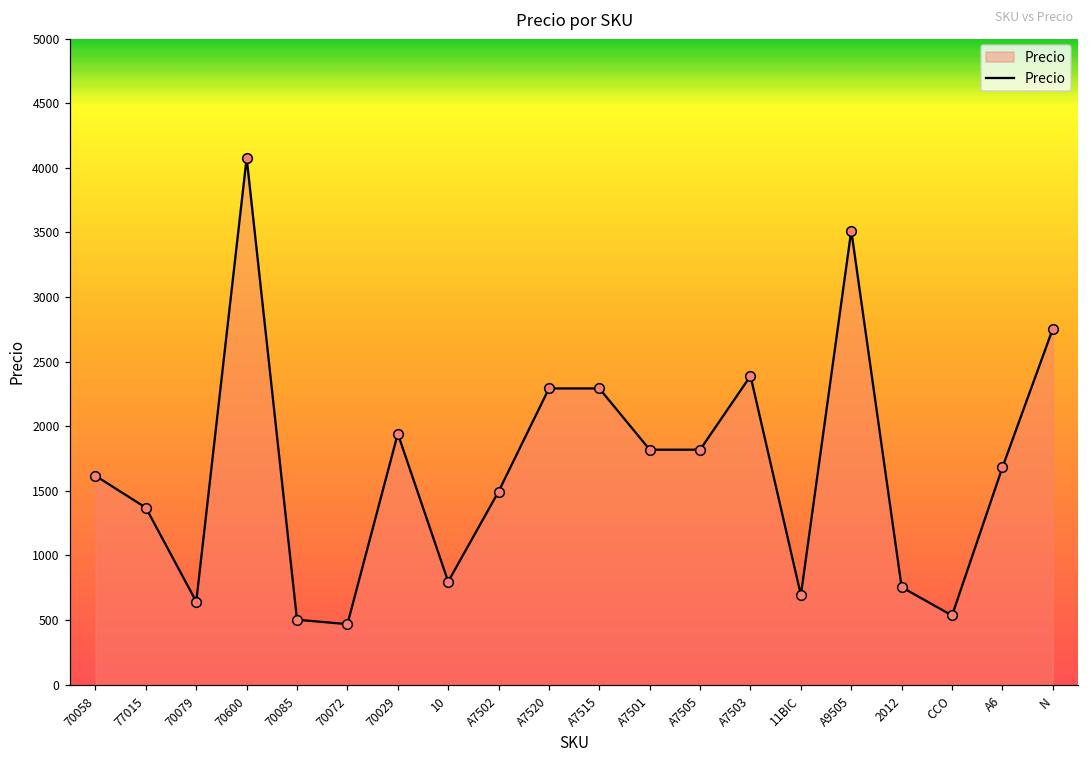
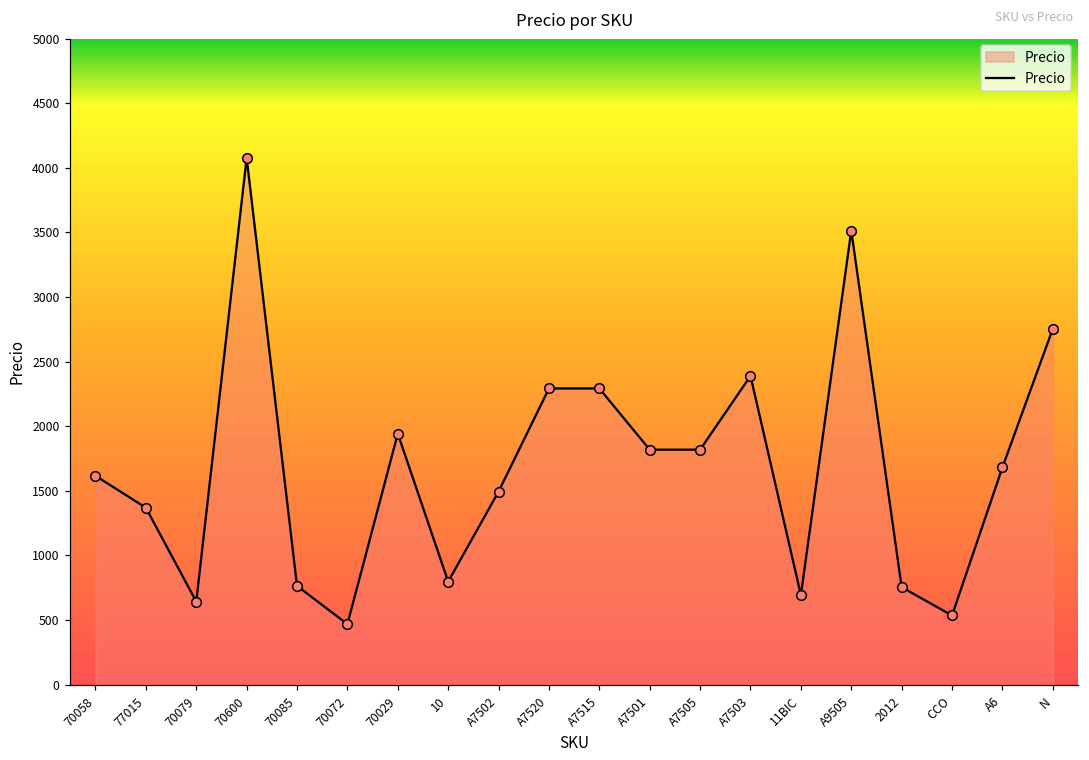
  {
    "70058": 1620,
    "77015": 1370,
    "70079": 640,
    "70600": 4080,
-   "70085": 500,
+   "70085": 760,
    "70072": 470,
    "70029": 1940,
    "10": 800,
    "A7502": 1490,
    "A7520": 2290,
    "A7515": 2290,
    "A7501": 1820,
    "A7505": 1820,
    "A7503": 2390,
    "11BIC": 690,
    "A9505": 3510,
    "2012": 750,
    "CCO": 540,
    "A6": 1680,
    "N": 2750
  }
